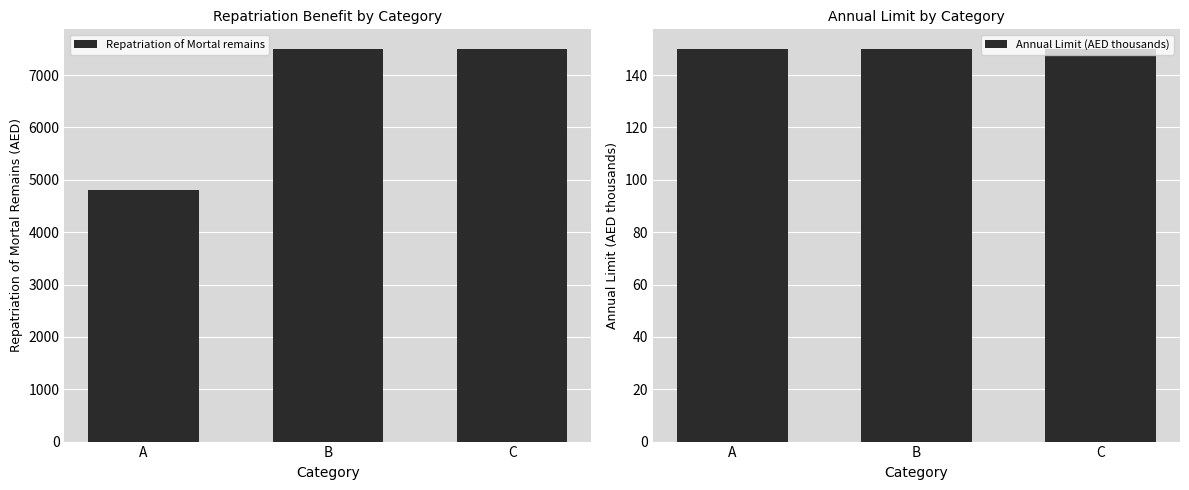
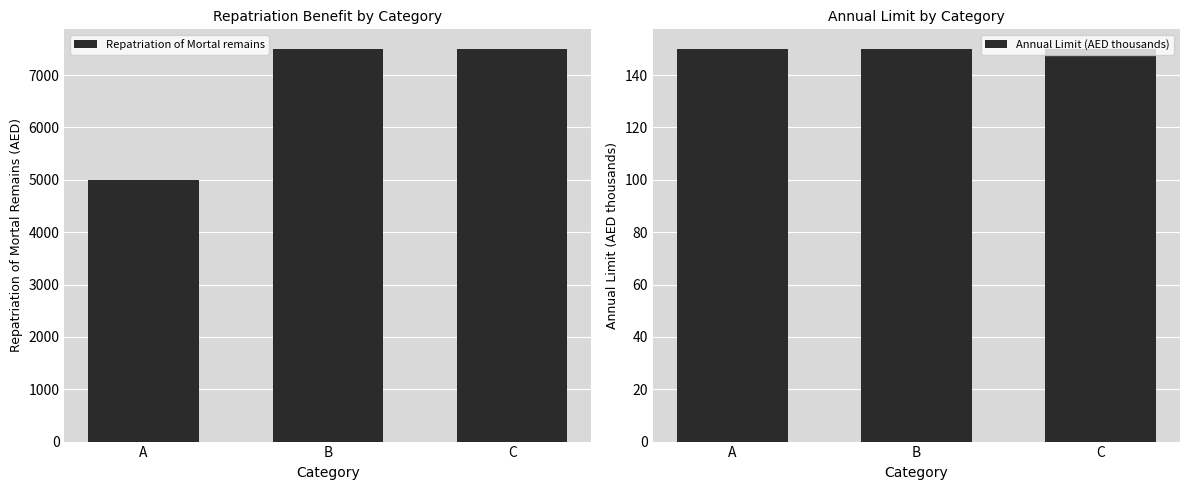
  {
    "Repatriation Benefit by Category": {
-     "A": 4800,
+     "A": 5000,
      "B": 7500,
      "C": 7500
    },
    "Annual Limit by Category": {
      "A": 150,
      "B": 150
    }
  }
